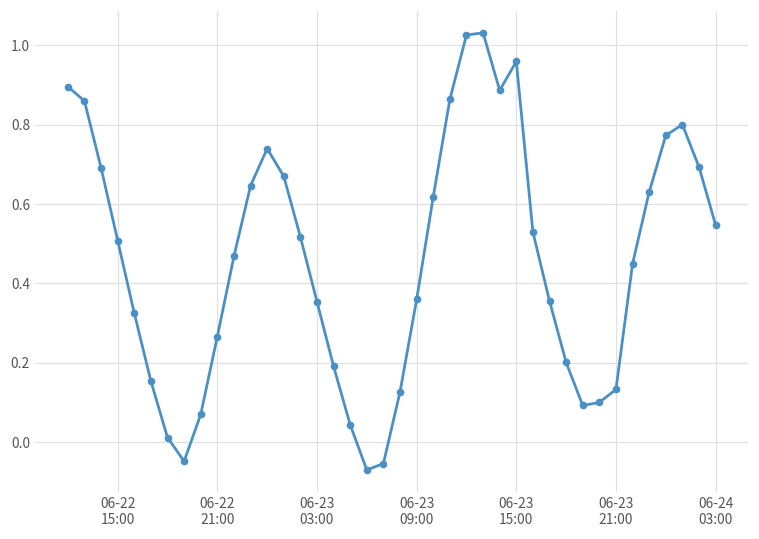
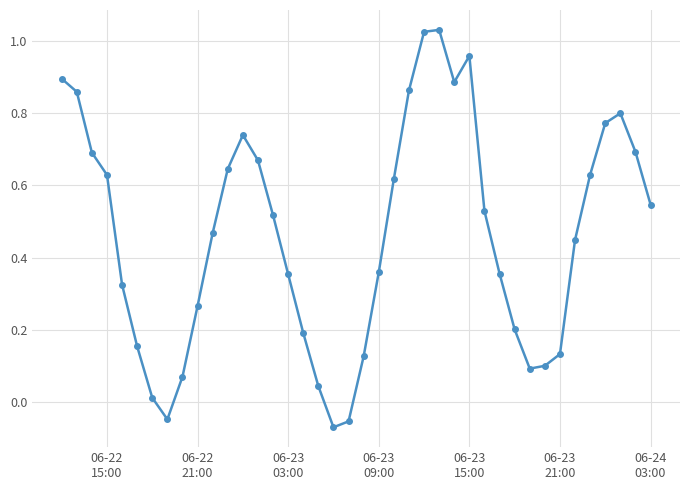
  {
-   "06-22 15:00": 0.51,
+   "06-22 15:00": 0.63,
    "06-22 21:00": 0.27,
    "06-23 03:00": 0.35,
    "06-23 09:00": 0.36,
    "06-23 15:00": 0.96,
    "06-23 21:00": 0.13,
    "06-24 03:00": 0.55
  }
